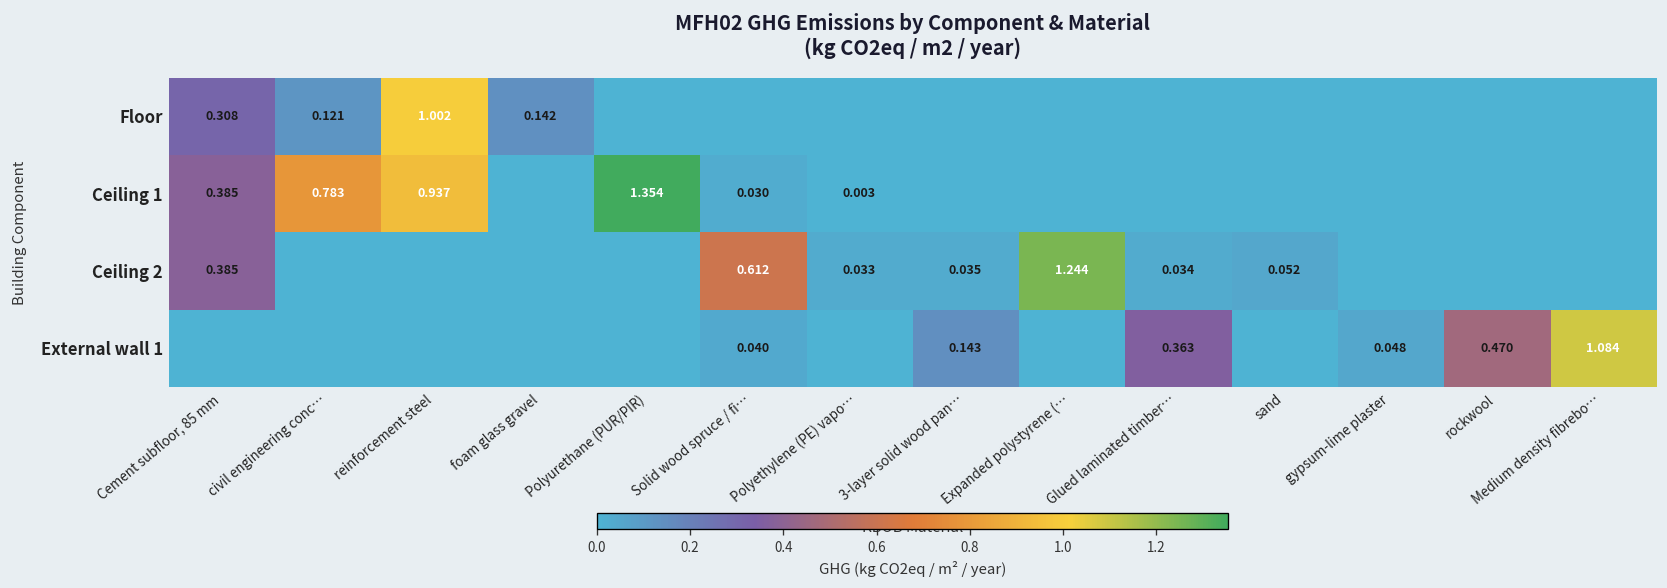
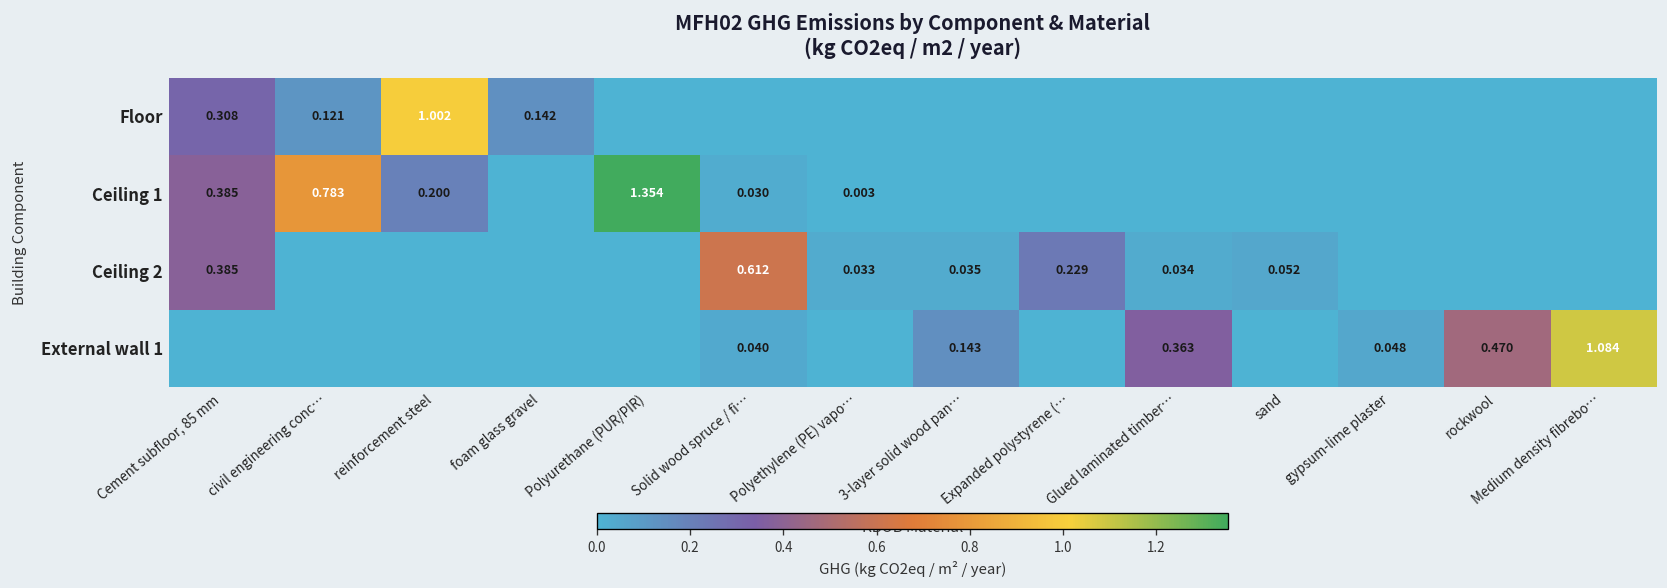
  {
    "Floor": {
      "Cement subfloor, 85 mm": 0.308,
      "civil engineering conc…": 0.121,
      "reinforcement steel": 1.002,
      "foam glass gravel": 0.142
    },
    "Ceiling 1": {
      "Cement subfloor, 85 mm": 0.385,
      "civil engineering conc…": 0.783,
-     "reinforcement steel": 0.937,
+     "reinforcement steel": 0.200,
      "Polyurethane (PUR/PIR)": 1.354,
      "Solid wood spruce / fi…": 0.030,
      "Polyethylene (PE) vapo…": 0.003
    },
    "Ceiling 2": {
      "Cement subfloor, 85 mm": 0.385,
      "Solid wood spruce / fi…": 0.612,
      "Polyethylene (PE) vapo…": 0.033,
      "3-layer solid wood pan…": 0.035,
-     "Expanded polystyrene (…": 1.244,
+     "Expanded polystyrene (…": 0.229,
      "Glued laminated timber…": 0.034,
      "sand": 0.052
    },
    "External wall 1": {
      "Solid wood spruce / fi…": 0.040,
      "3-layer solid wood pan…": 0.143,
      "Glued laminated timber…": 0.363,
      "gypsum-lime plaster": 0.048,
      "rockwool": 0.470,
      "Medium density fibrebo…": 1.084
    }
  }
